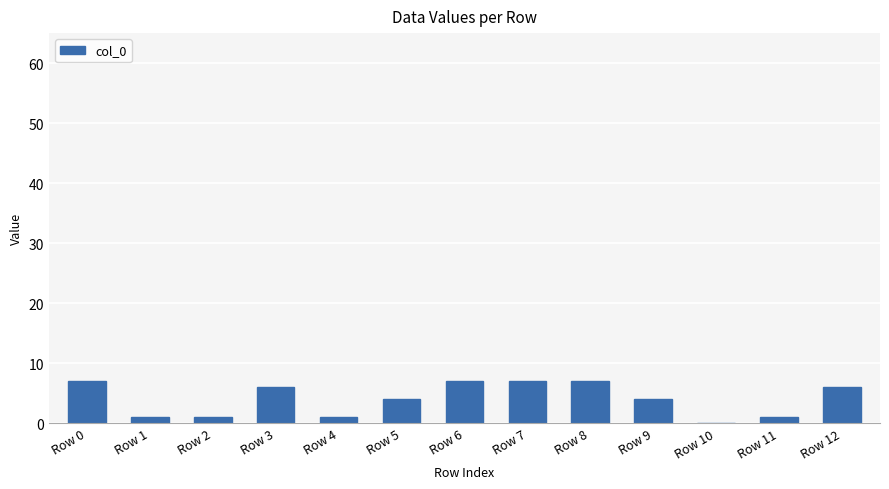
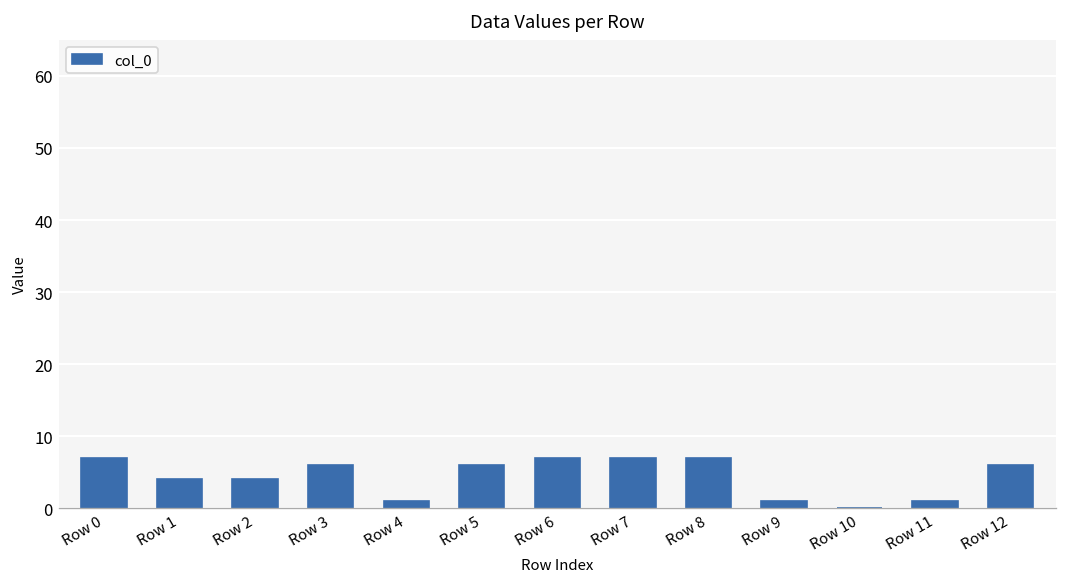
  {
    "Row 0": 7,
-   "Row 1": 1,
-   "Row 2": 1,
+   "Row 1": 4,
+   "Row 2": 4,
    "Row 3": 6,
    "Row 4": 1,
-   "Row 5": 4,
+   "Row 5": 6,
    "Row 6": 7,
    "Row 7": 7,
    "Row 8": 7,
-   "Row 9": 4,
+   "Row 9": 1,
    "Row 10": 0,
    "Row 11": 1,
    "Row 12": 6
  }
